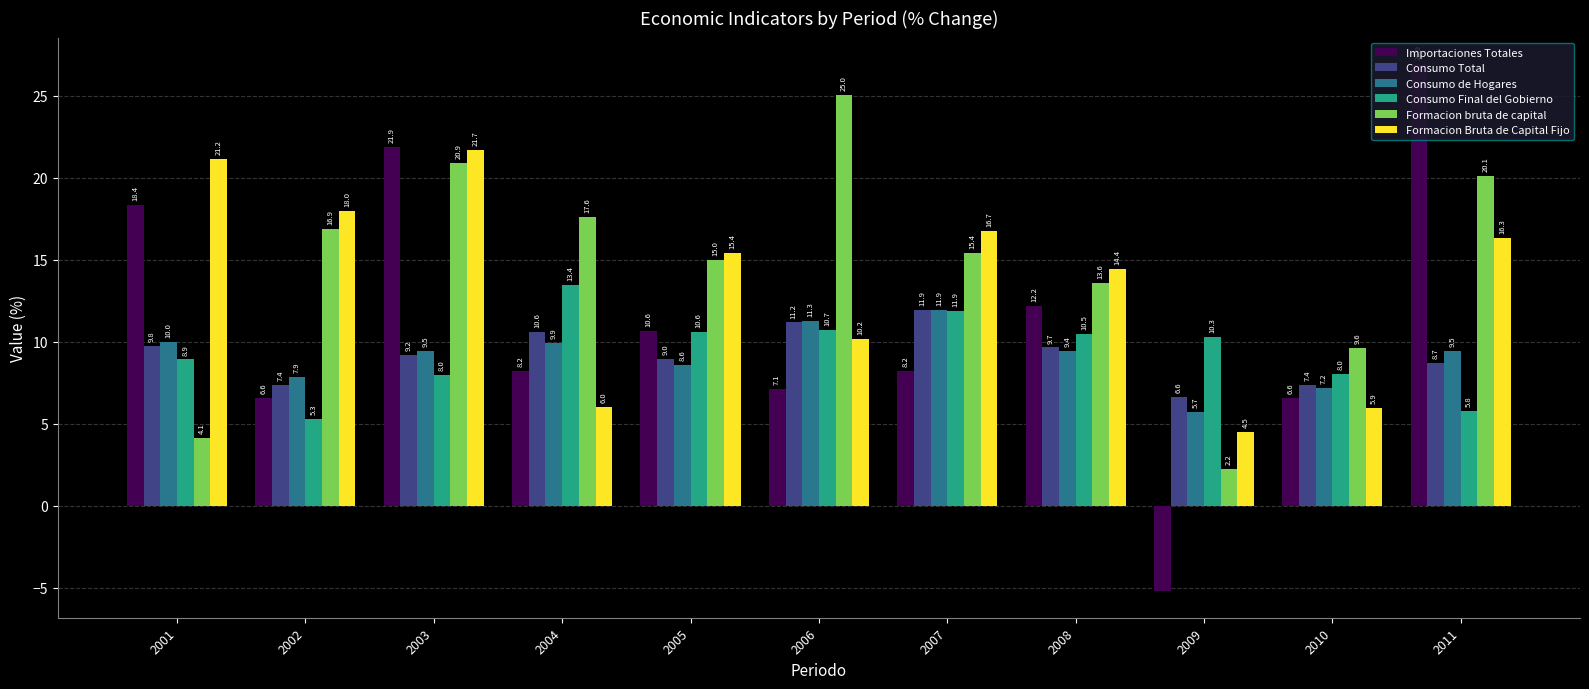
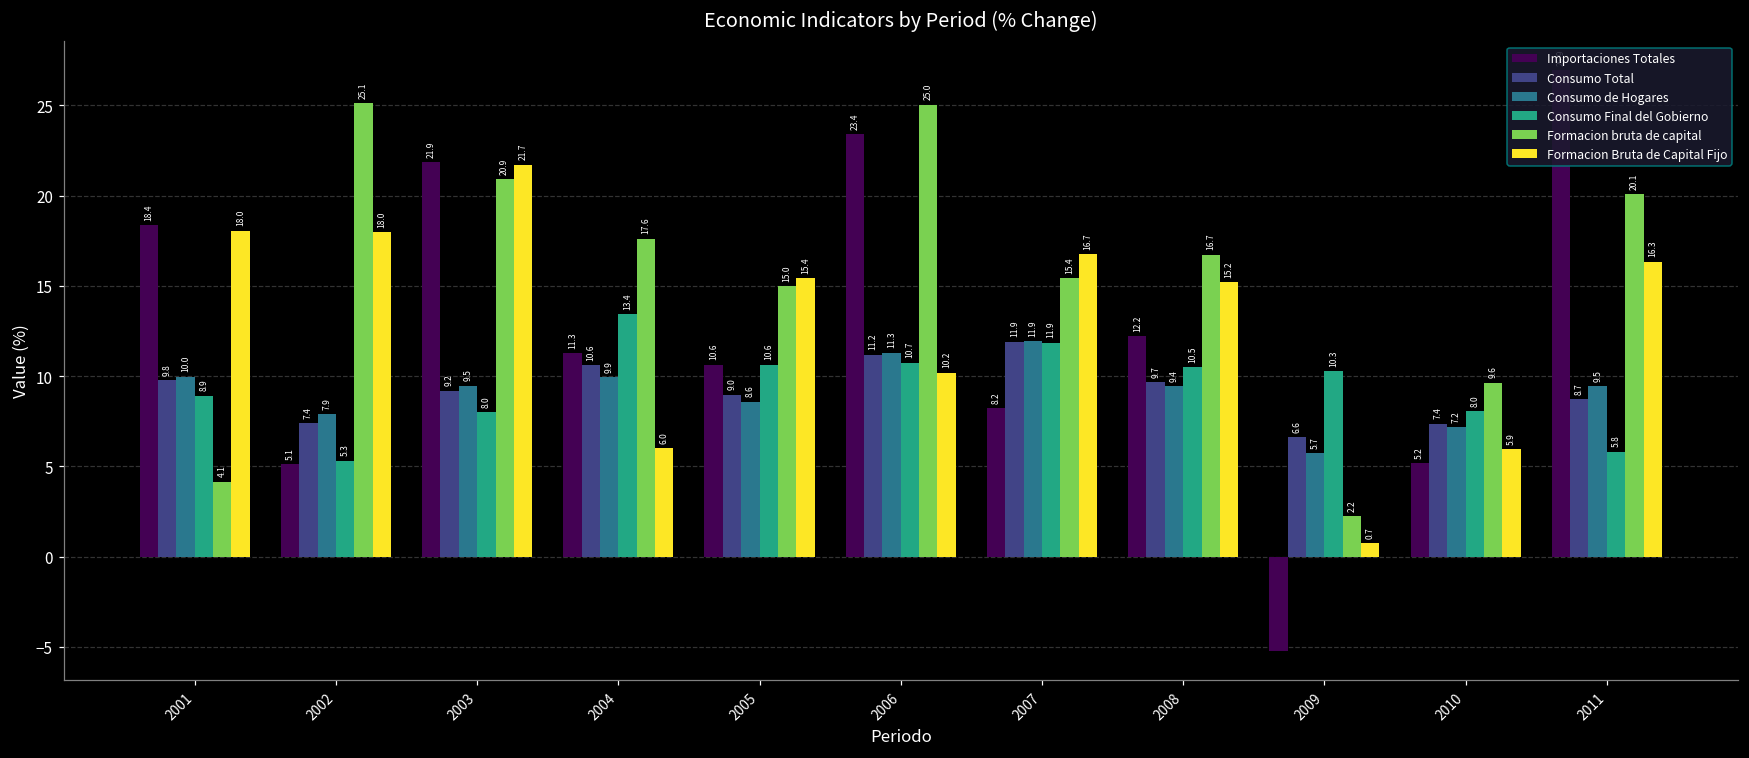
  {
    "Importaciones Totales": {
      "2001": 18.4,
-     "2002": 6.6,
+     "2002": 5.1,
      "2003": 21.9,
-     "2004": 8.2,
+     "2004": 11.3,
      "2005": 10.6,
-     "2006": 7.1,
+     "2006": 23.4,
      "2007": 8.2,
      "2008": 12.2,
-     "2010": 6.6
+     "2010": 5.2
    },
    "Formacion bruta de capital": {
      "2001": 4.1,
-     "2002": 16.9,
+     "2002": 25.1,
      "2003": 20.9,
      "2004": 17.6,
      "2005": 15.0,
      "2006": 25.0,
      "2007": 15.4,
-     "2008": 13.6,
+     "2008": 16.7,
      "2009": 2.2,
      "2010": 9.6,
      "2011": 20.1
    },
    "Formacion Bruta de Capital Fijo": {
-     "2001": 21.2,
+     "2001": 18.0,
      "2002": 18.0,
      "2003": 21.7,
      "2004": 6.0,
      "2005": 15.4,
      "2006": 10.2,
      "2007": 16.7,
-     "2008": 14.4,
-     "2009": 4.5,
+     "2008": 15.2,
+     "2009": 0.7,
      "2010": 5.9,
      "2011": 16.3
    }
  }
